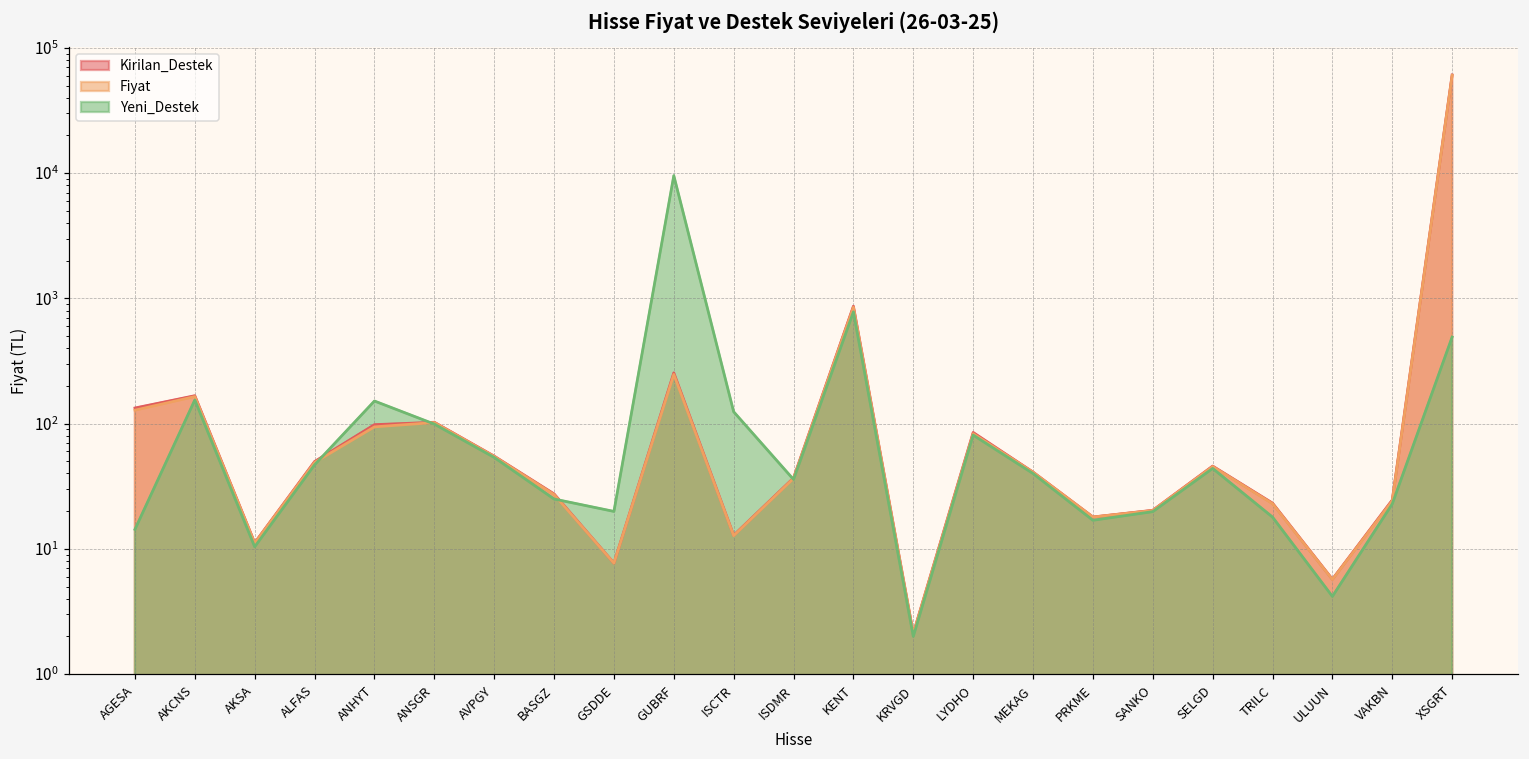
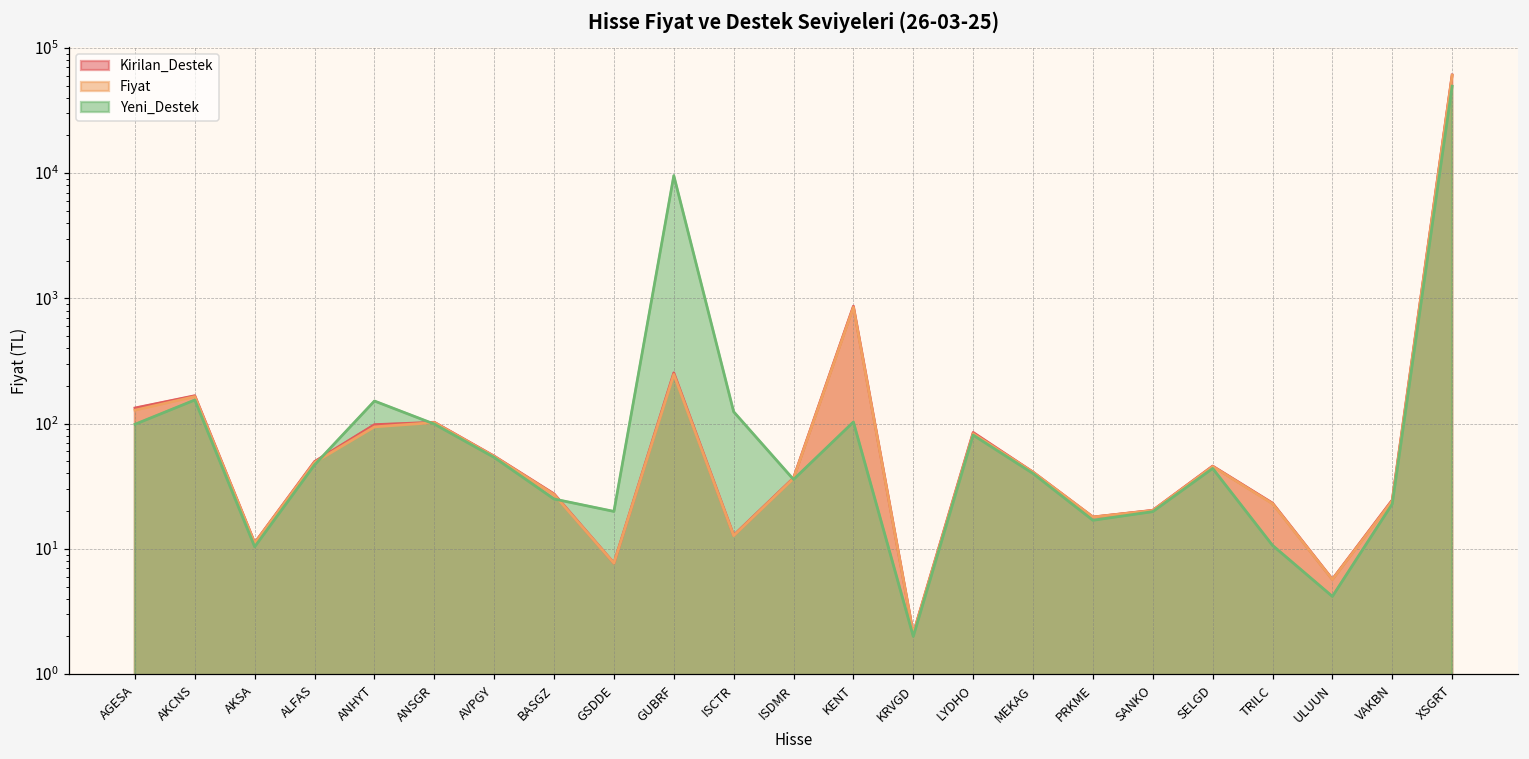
  {
    "Yeni_Destek": {
-     "AGESA": 14,
+     "AGESA": 100,
      "AKCNS": 150,
      "AKSA": 10,
      "ANHYT": 150,
      "BASGZ": 25,
      "GSDDE": 20,
      "GUBRF": 10000,
      "ISCTR": 120,
-     "KENT": 800,
+     "KENT": 100,
      "PRKME": 17,
-     "TRILC": 18,
+     "TRILC": 11,
      "ULUUN": 4,
      "VAKBN": 23,
-     "XSGRT": 490
+     "XSGRT": 50000
    }
  }
